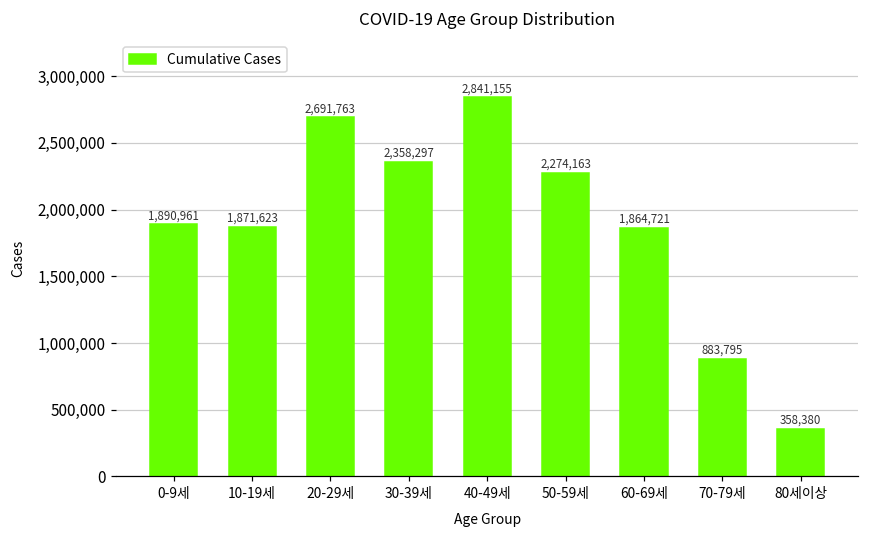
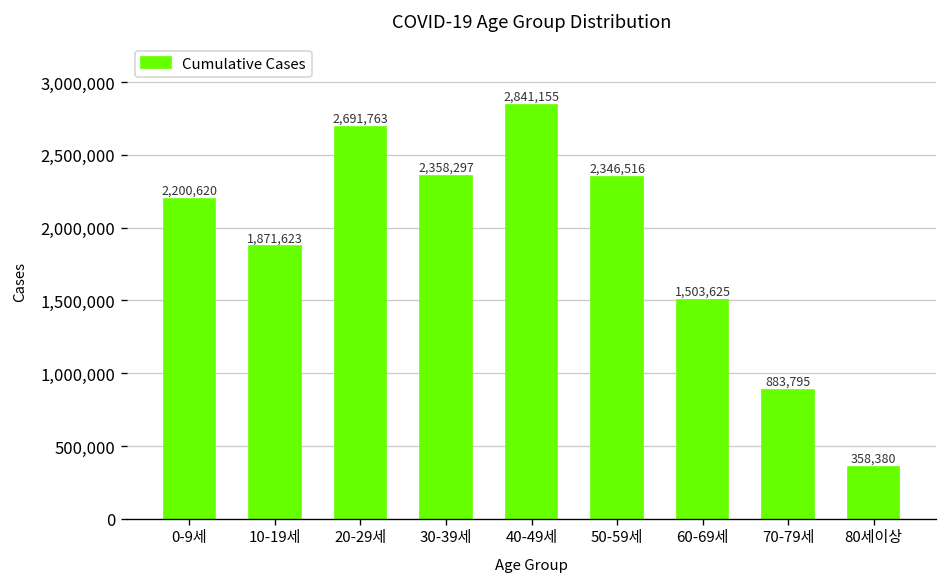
  {
-   "0-9세": "1,890,961",
+   "0-9세": "2,200,620",
    "10-19세": "1,871,623",
    "20-29세": "2,691,763",
    "30-39세": "2,358,297",
    "40-49세": "2,841,155",
-   "50-59세": "2,274,163",
-   "60-69세": "1,864,721",
+   "50-59세": "2,346,516",
+   "60-69세": "1,503,625",
    "70-79세": "883,795",
    "80세이상": "358,380"
  }
